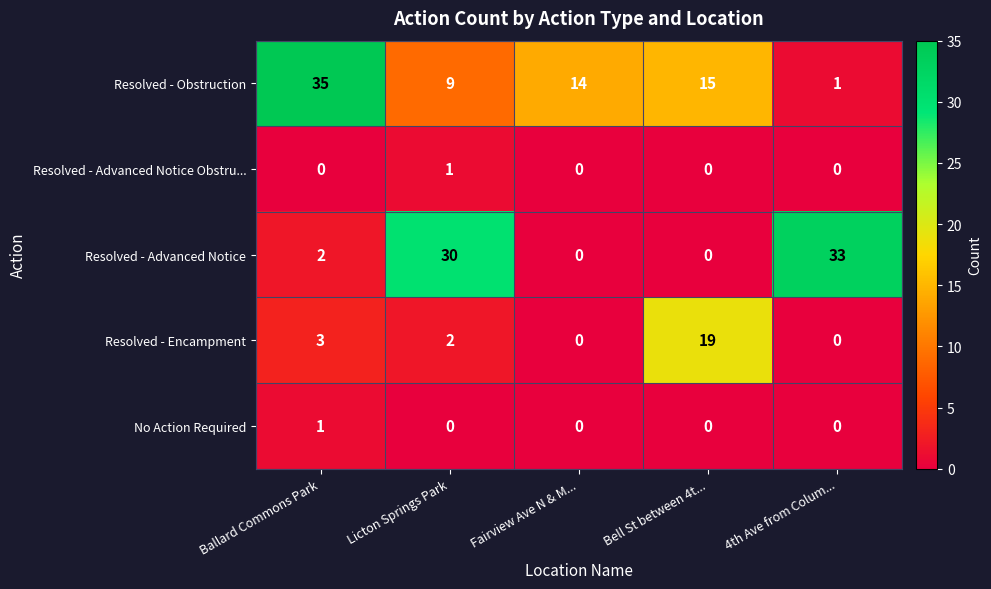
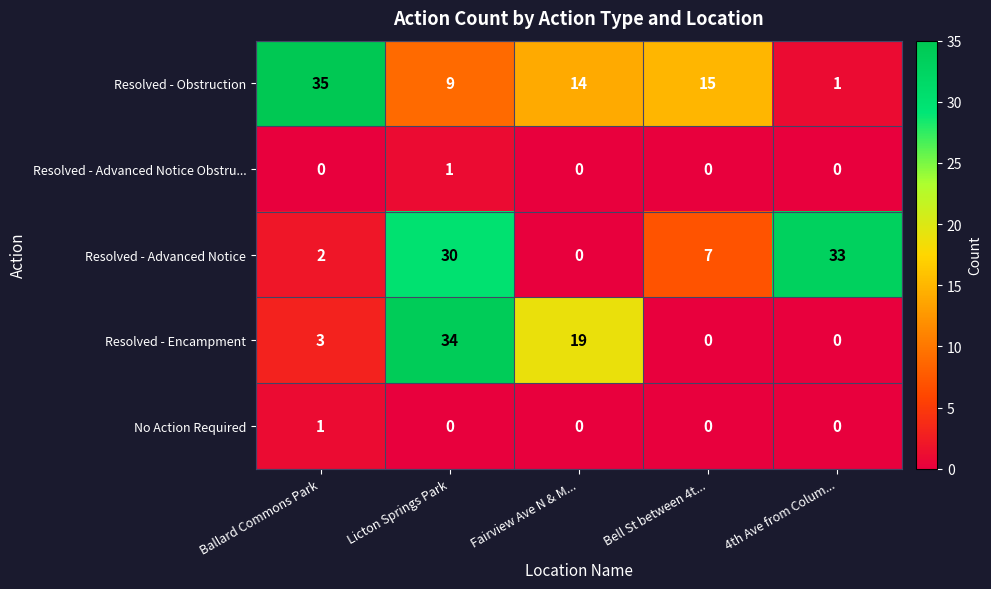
  {
    "Resolved - Obstruction": {
      "Ballard Commons Park": 35,
      "Licton Springs Park": 9,
      "Fairview Ave N & M...": 14,
      "Bell St between 4t...": 15,
      "4th Ave from Colum...": 1
    },
    "Resolved - Advanced Notice Obstru...": {
      "Ballard Commons Park": 0,
      "Licton Springs Park": 1,
      "Fairview Ave N & M...": 0,
      "Bell St between 4t...": 0,
      "4th Ave from Colum...": 0
    },
    "Resolved - Advanced Notice": {
      "Ballard Commons Park": 2,
      "Licton Springs Park": 30,
      "Fairview Ave N & M...": 0,
-     "Bell St between 4t...": 0,
+     "Bell St between 4t...": 7,
      "4th Ave from Colum...": 33
    },
    "Resolved - Encampment": {
      "Ballard Commons Park": 3,
-     "Licton Springs Park": 2,
-     "Fairview Ave N & M...": 0,
-     "Bell St between 4t...": 19,
+     "Licton Springs Park": 34,
+     "Fairview Ave N & M...": 19,
+     "Bell St between 4t...": 0,
      "4th Ave from Colum...": 0
    },
    "No Action Required": {
      "Ballard Commons Park": 1,
      "Licton Springs Park": 0,
      "Fairview Ave N & M...": 0,
      "Bell St between 4t...": 0,
      "4th Ave from Colum...": 0
    }
  }
